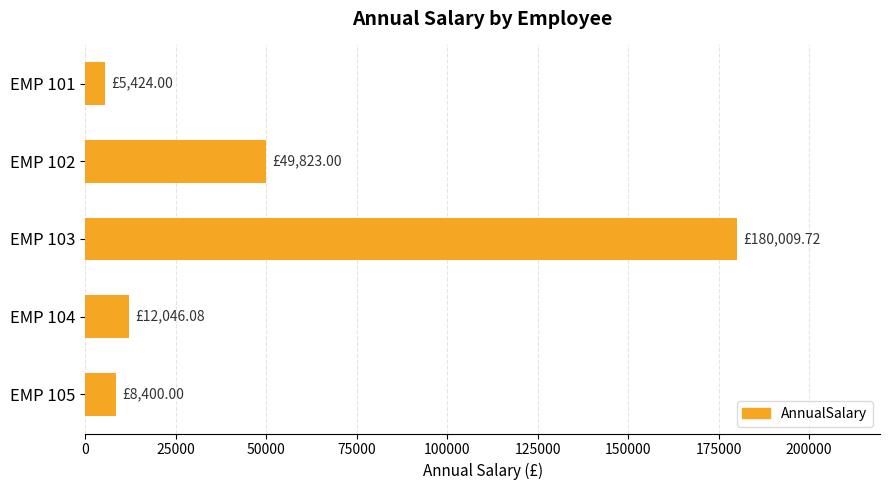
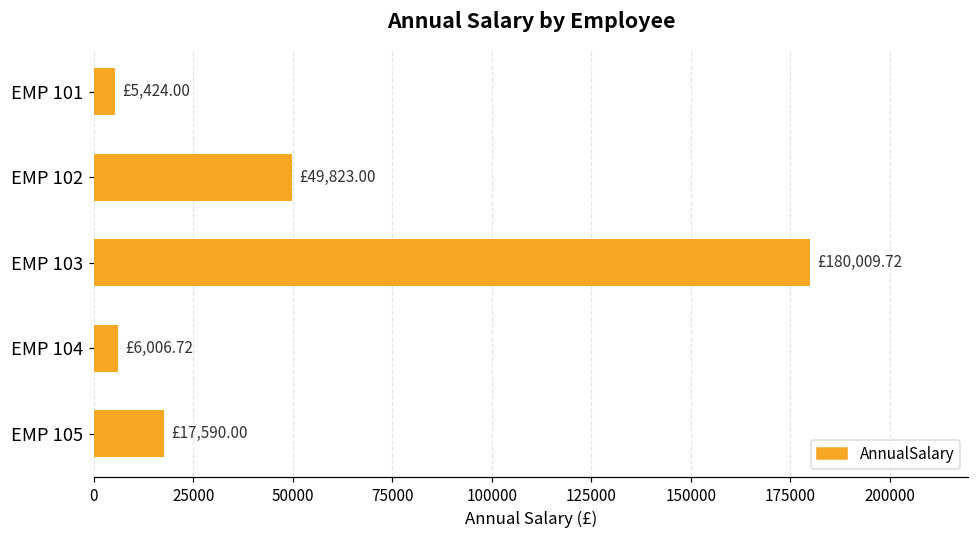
  {
    "EMP 101": "£5,424.00",
    "EMP 102": "£49,823.00",
    "EMP 103": "£180,009.72",
-   "EMP 104": "£12,046.08",
-   "EMP 105": "£8,400.00"
+   "EMP 104": "£6,006.72",
+   "EMP 105": "£17,590.00"
  }
